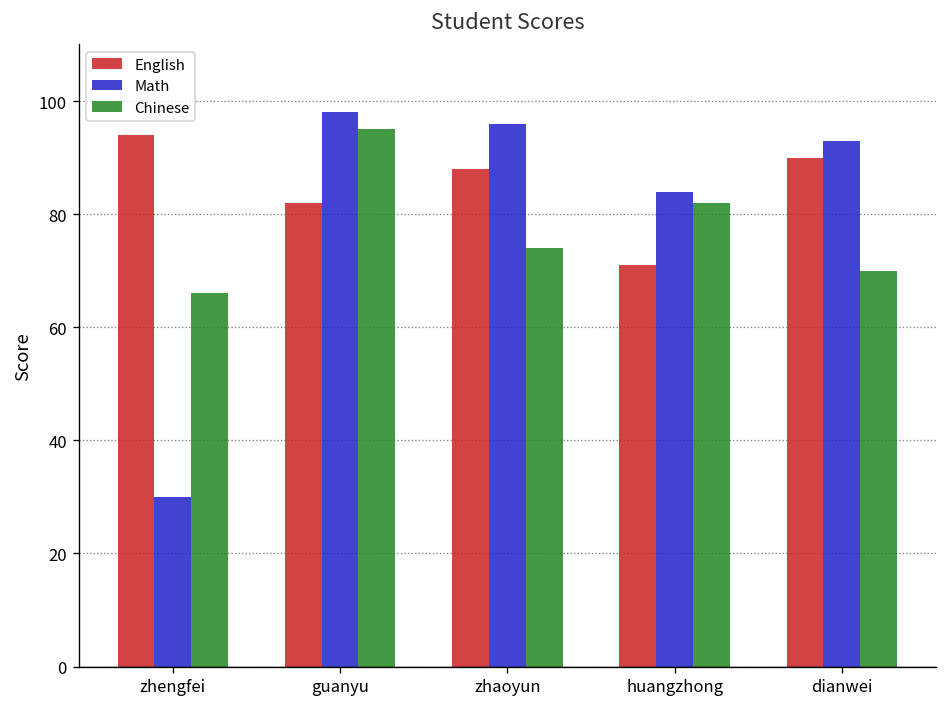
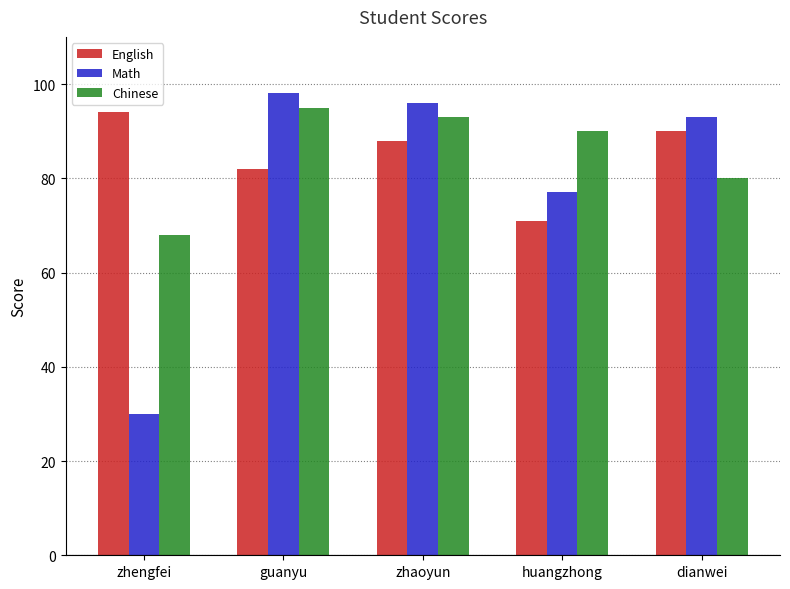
  {
    "English": {
      "zhengfei": 94,
      "guanyu": 82,
      "zhaoyun": 88,
      "huangzhong": 71,
      "dianwei": 90
    },
    "Math": {
      "zhengfei": 30,
      "guanyu": 98,
      "zhaoyun": 96,
-     "huangzhong": 84,
+     "huangzhong": 77,
      "dianwei": 93
    },
    "Chinese": {
-     "zhengfei": 66,
+     "zhengfei": 68,
      "guanyu": 95,
-     "zhaoyun": 74,
-     "huangzhong": 82,
-     "dianwei": 70
+     "zhaoyun": 93,
+     "huangzhong": 90,
+     "dianwei": 80
    }
  }
